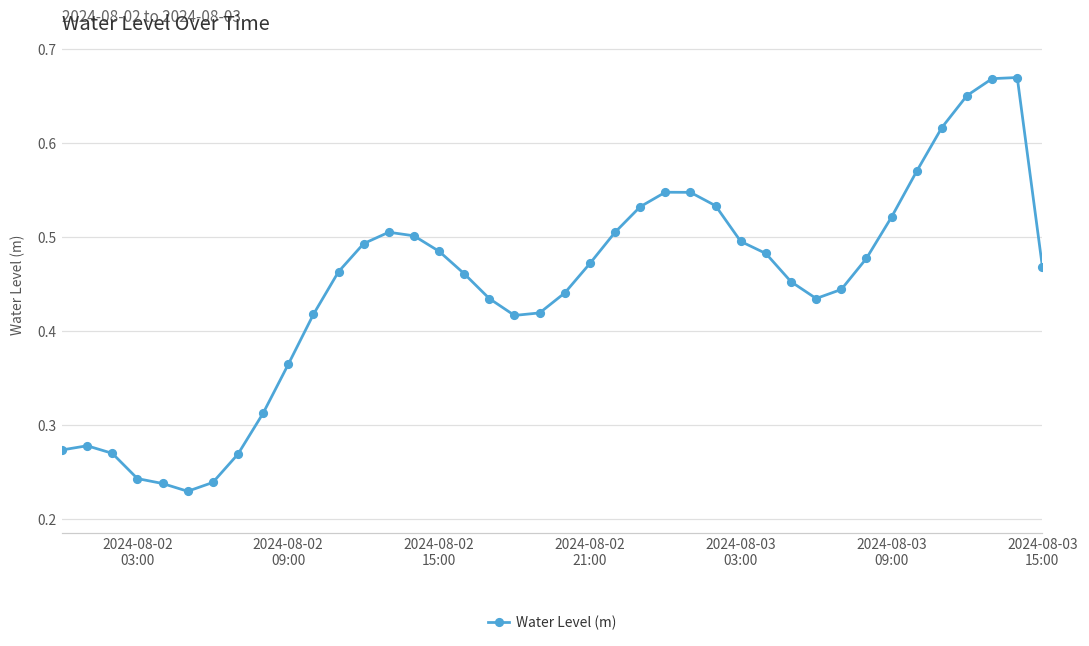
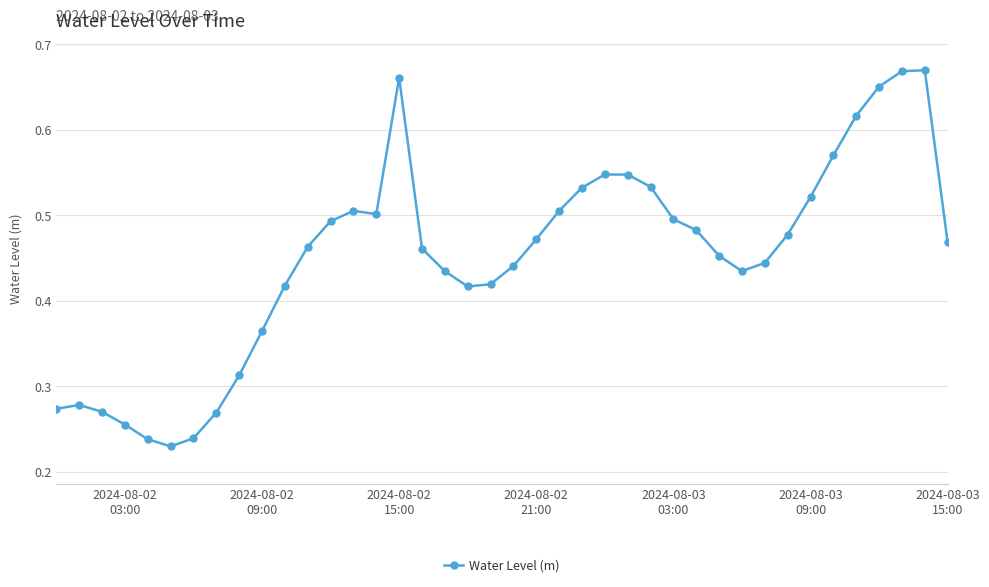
  {
-   "2024-08-02 03:00": 0.24,
+   "2024-08-02 03:00": 0.26,
    "2024-08-02 09:00": 0.36,
-   "2024-08-02 15:00": 0.49,
+   "2024-08-02 15:00": 0.66,
    "2024-08-02 21:00": 0.47,
    "2024-08-03 03:00": 0.50,
    "2024-08-03 09:00": 0.52,
    "2024-08-03 15:00": 0.47
  }
